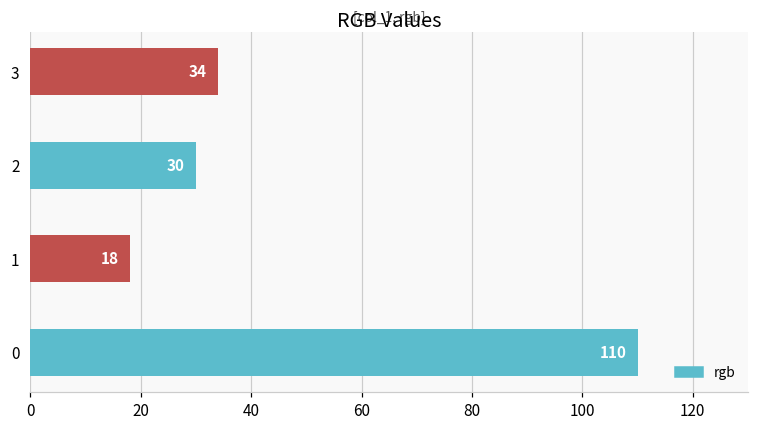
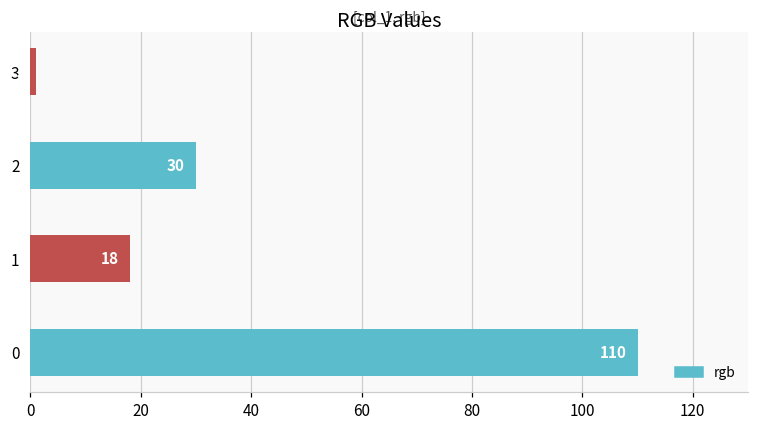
  {
-   "3": 34
+   "3": 1
  }
